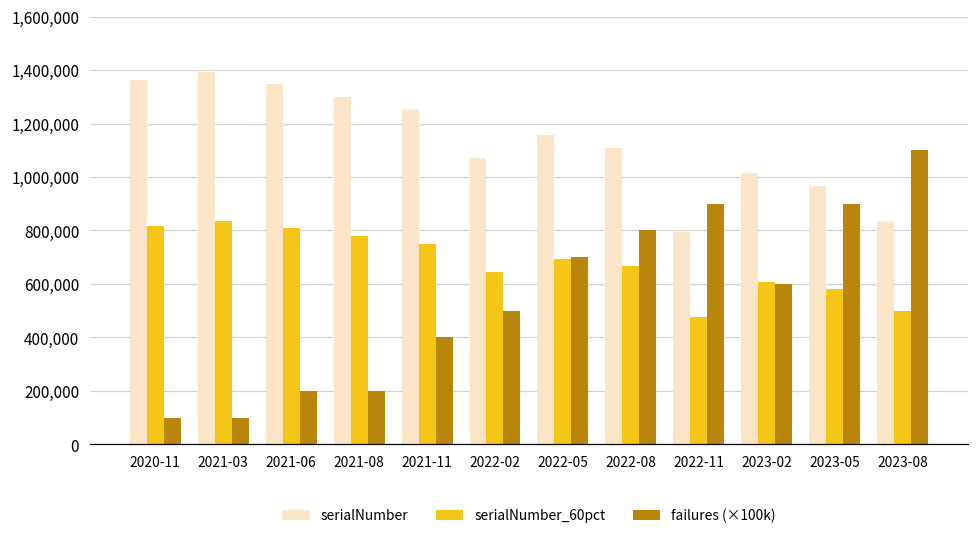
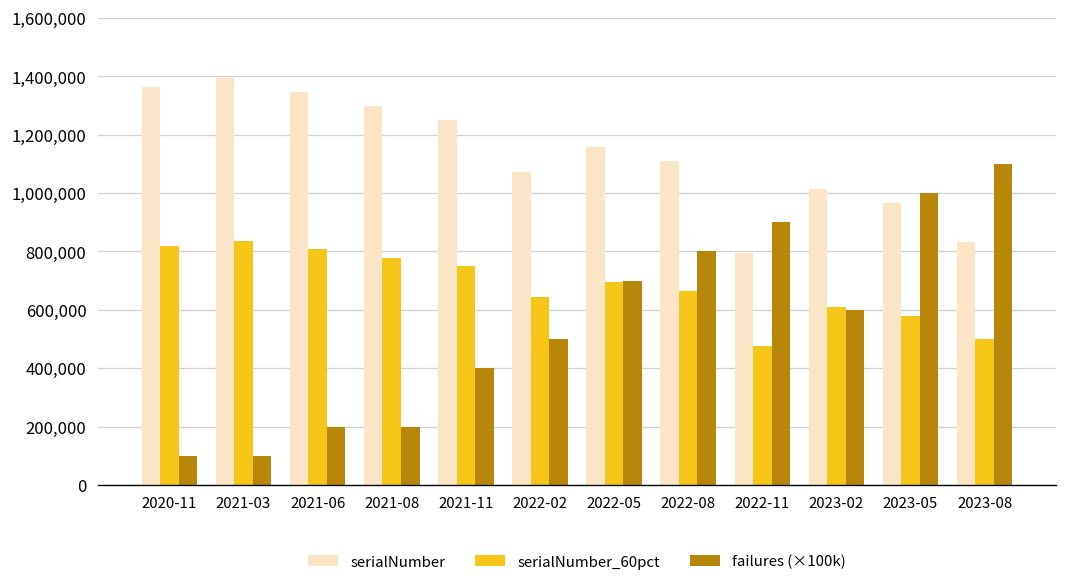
  {
    "serialNumber": {
      "2020-11": "1,360,000",
      "2021-03": "1,390,000",
      "2021-06": "1,350,000",
      "2021-08": "1,300,000",
      "2021-11": "1,250,000",
      "2022-02": "1,070,000",
      "2022-05": "1,160,000",
      "2022-08": "1,110,000",
      "2022-11": "790,000",
      "2023-02": "1,010,000",
      "2023-05": "970,000",
      "2023-08": "830,000"
    },
    "serialNumber_60pct": {
      "2020-11": "820,000",
      "2021-03": "840,000",
      "2021-06": "810,000",
      "2021-08": "780,000",
      "2021-11": "750,000",
      "2022-02": "640,000",
      "2022-05": "690,000",
      "2022-08": "670,000",
      "2022-11": "480,000",
      "2023-02": "610,000",
      "2023-05": "580,000",
      "2023-08": "500,000"
    },
    "failures (×100k)": {
      "2020-11": "100,000",
      "2021-03": "100,000",
      "2021-06": "200,000",
      "2021-08": "200,000",
      "2021-11": "400,000",
      "2022-02": "500,000",
      "2022-05": "700,000",
      "2022-08": "800,000",
      "2022-11": "900,000",
      "2023-02": "600,000",
-     "2023-05": "900,000",
+     "2023-05": "1,000,000",
      "2023-08": "1,100,000"
    }
  }
